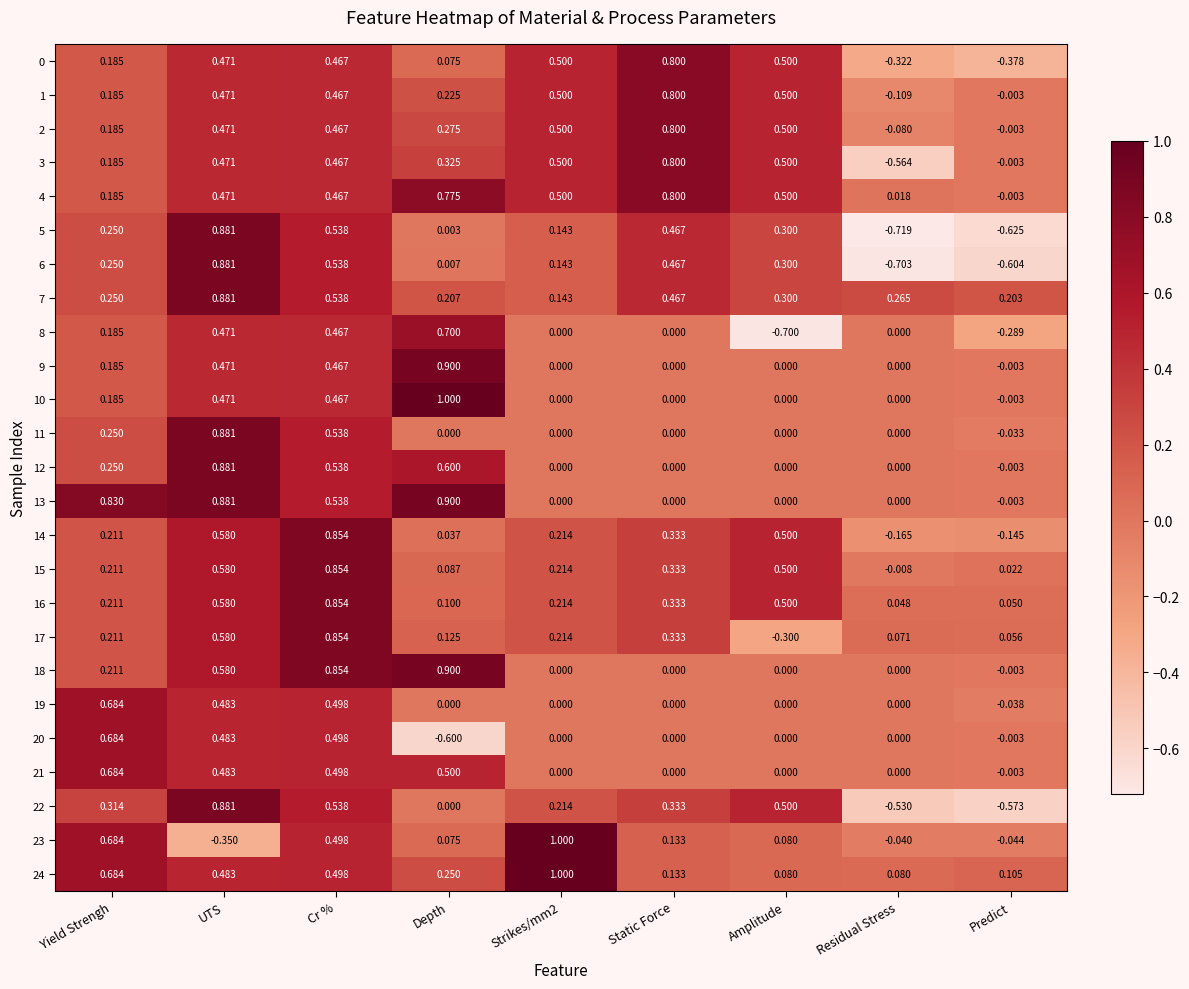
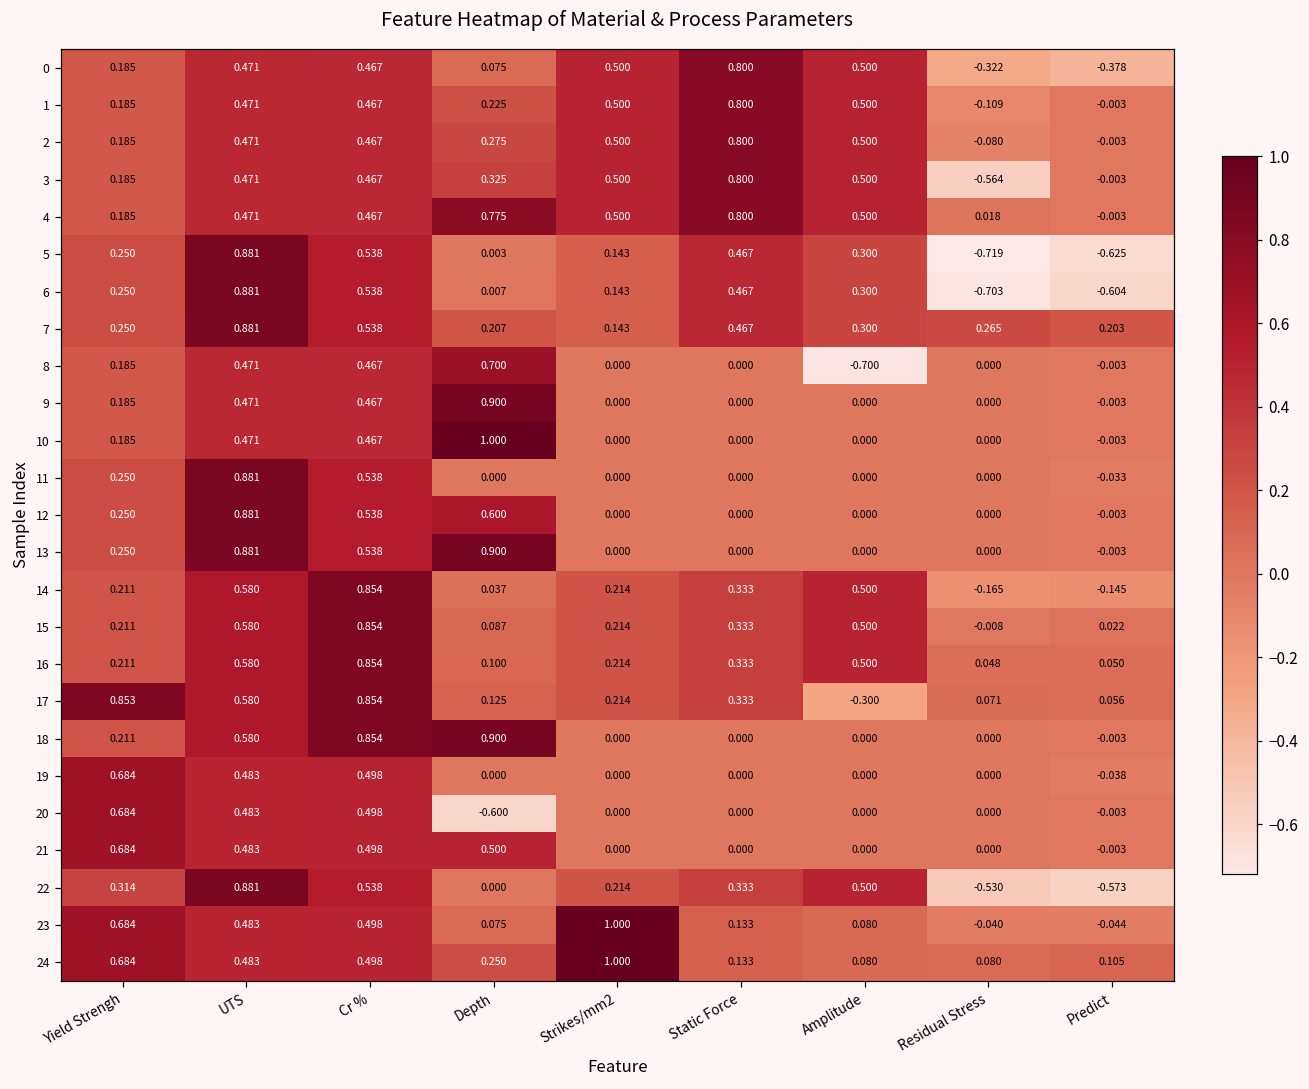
  {
    "8": {
      "Yield Strengh": 0.185,
      "UTS": 0.471,
      "Cr %": 0.467,
      "Depth": 0.700,
      "Strikes/mm2": 0.000,
      "Static Force": 0.000,
      "Amplitude": -0.700,
      "Residual Stress": 0.000,
-     "Predict": -0.289
+     "Predict": -0.003
    },
    "13": {
-     "Yield Strengh": 0.830,
+     "Yield Strengh": 0.250,
      "UTS": 0.881,
      "Cr %": 0.538,
      "Depth": 0.900,
      "Strikes/mm2": 0.000,
      "Static Force": 0.000,
      "Amplitude": 0.000,
      "Residual Stress": 0.000,
      "Predict": -0.003
    },
    "17": {
-     "Yield Strengh": 0.211,
+     "Yield Strengh": 0.853,
      "UTS": 0.580,
      "Cr %": 0.854,
      "Depth": 0.125,
      "Strikes/mm2": 0.214,
      "Static Force": 0.333,
      "Amplitude": -0.300,
      "Residual Stress": 0.071,
      "Predict": 0.056
    },
    "23": {
      "Yield Strengh": 0.684,
-     "UTS": -0.350,
+     "UTS": 0.483,
      "Cr %": 0.498,
      "Depth": 0.075,
      "Strikes/mm2": 1.000,
      "Static Force": 0.133,
      "Amplitude": 0.080,
      "Residual Stress": -0.040,
      "Predict": -0.044
    }
  }
